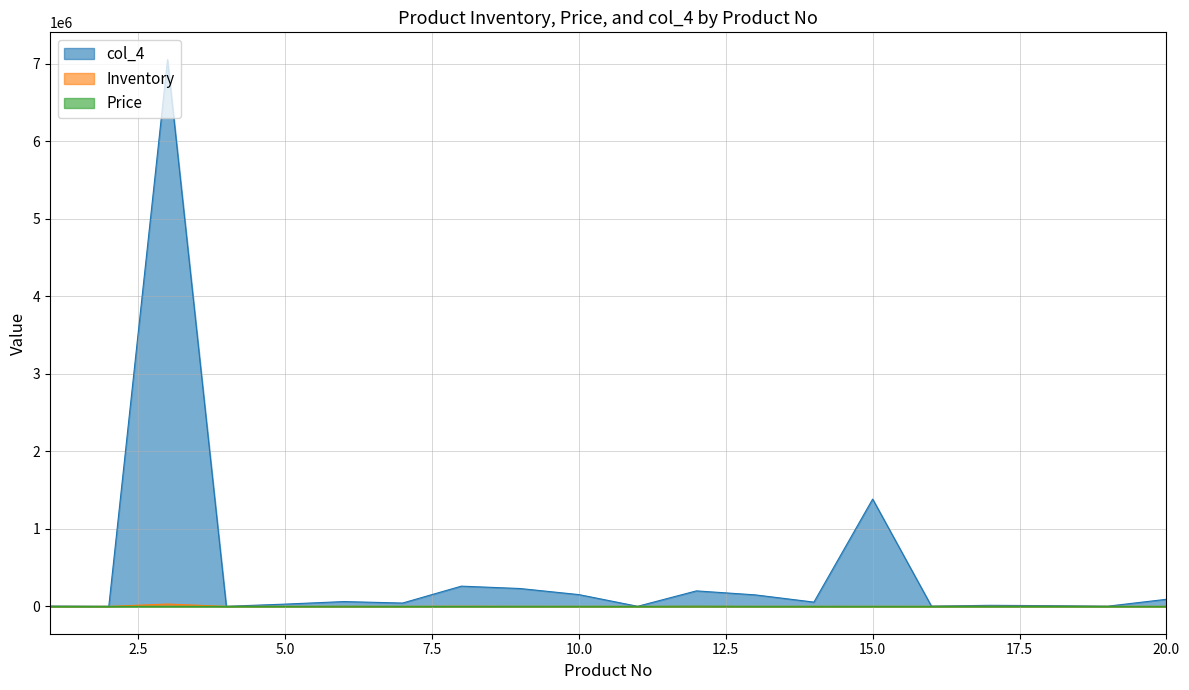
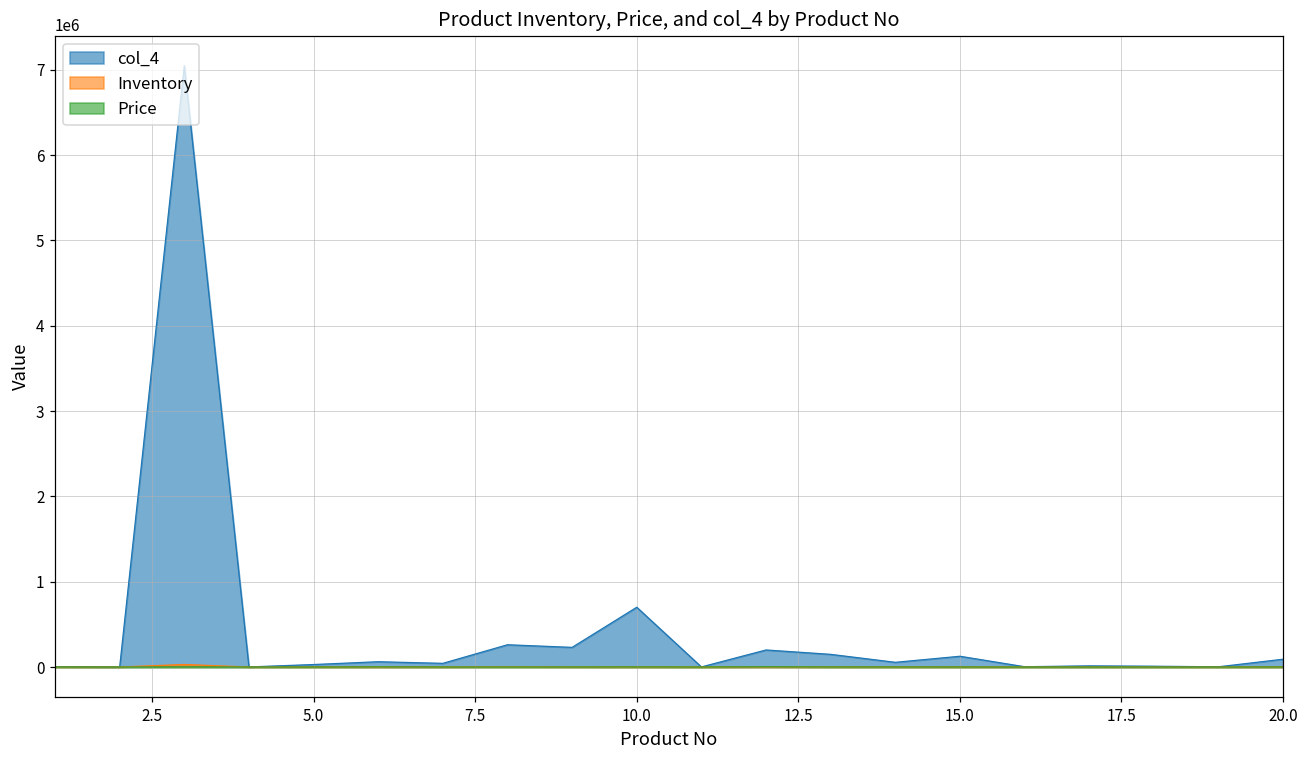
  {
    "col_4": {
-     "10.0": 200000,
-     "15.0": 1400000,
+     "10.0": 700000,
+     "15.0": 100000,
      "20.0": 100000
    }
  }
